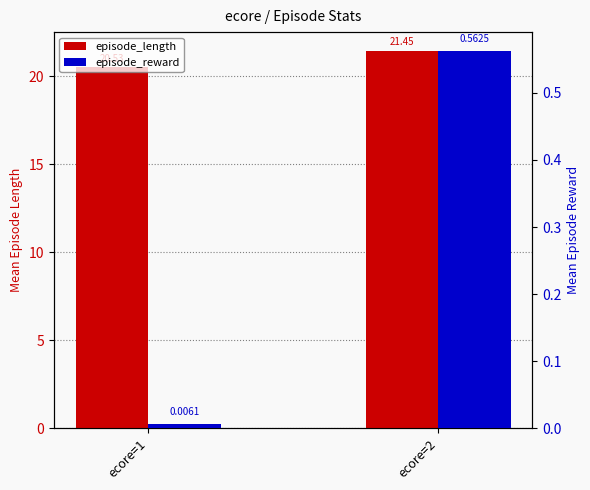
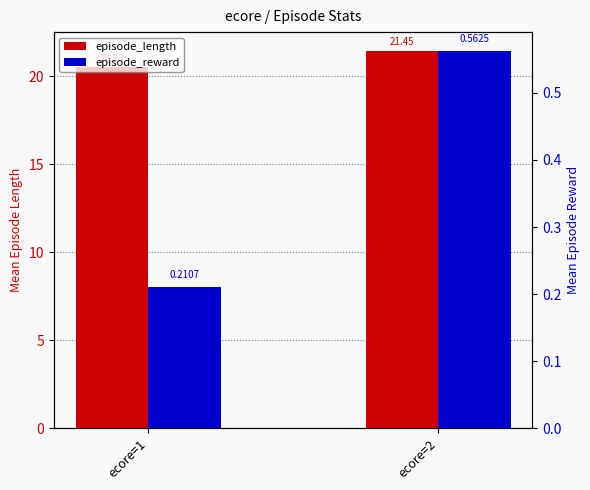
  {
    "episode_length": {
      "ecore=2": 21.45
    },
    "episode_reward": {
-     "ecore=1": 0.0061,
+     "ecore=1": 0.2107,
      "ecore=2": 0.5625
    }
  }
